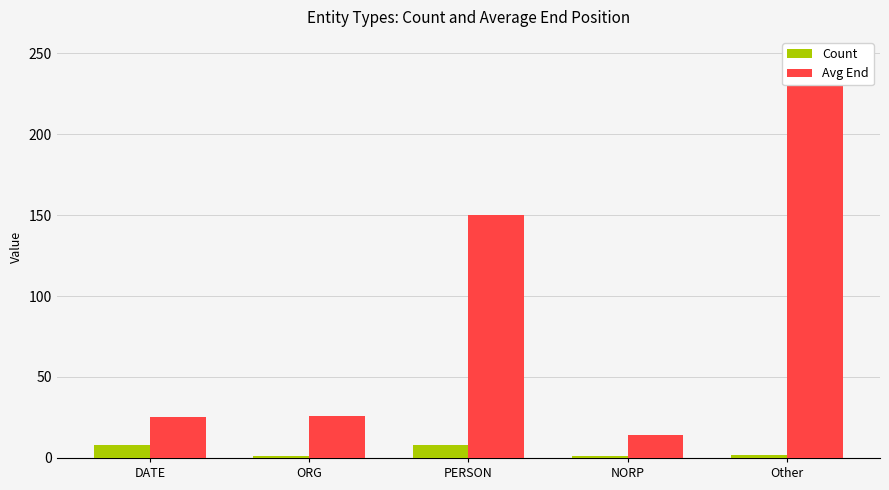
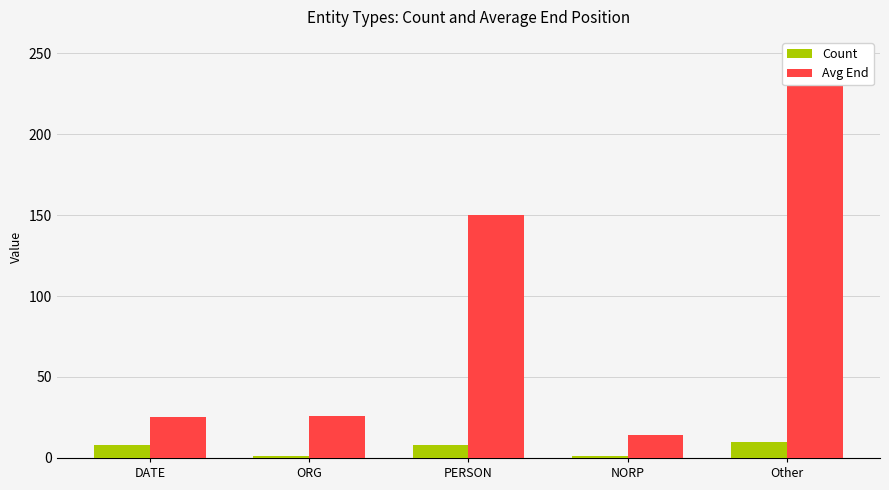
  {
    "Count": {
      "DATE": 8,
      "PERSON": 8,
-     "Other": 2
+     "Other": 10
    },
    "Avg End": {
      "DATE": 25,
      "ORG": 26,
      "PERSON": 150,
      "NORP": 14
    }
  }
